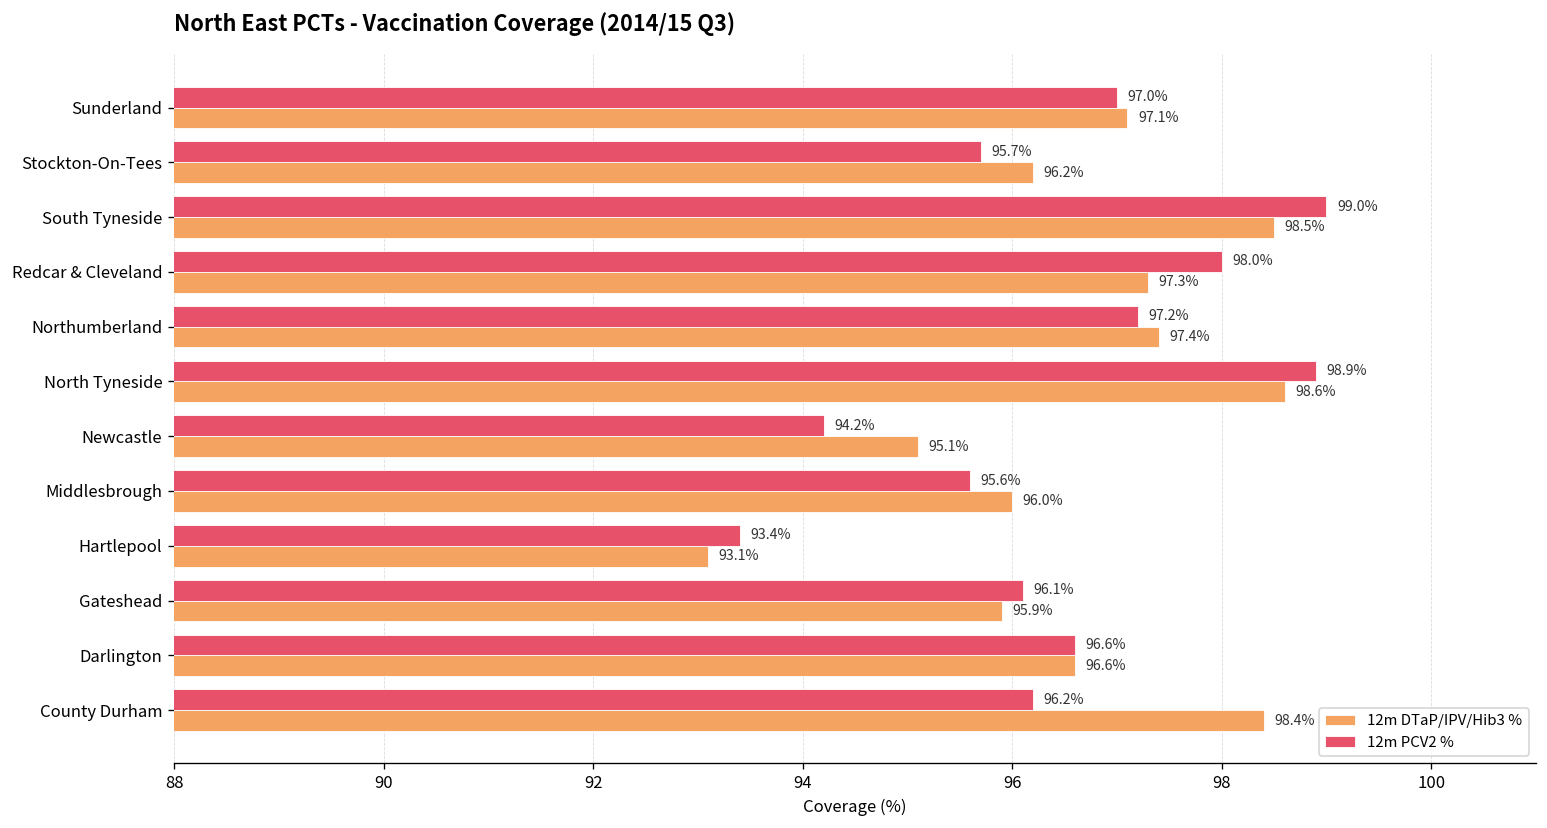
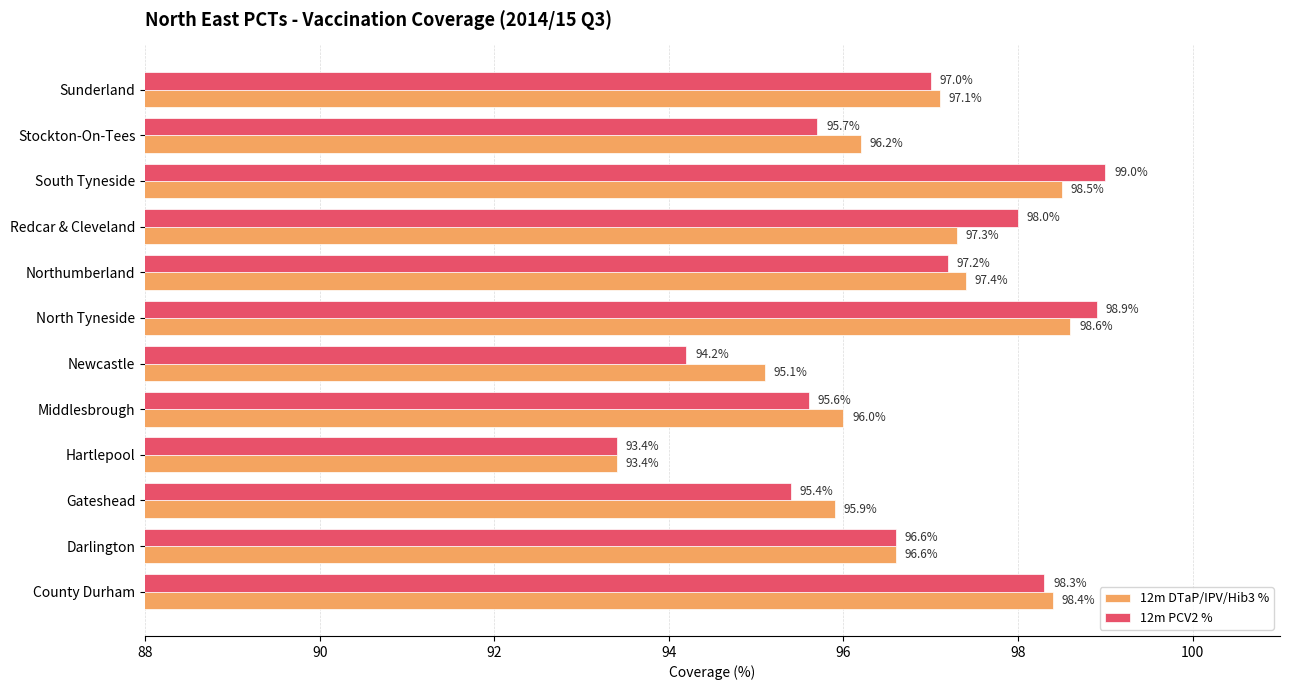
  {
    "12m DTaP/IPV/Hib3 %": {
      "Sunderland": "97.1%",
      "Stockton-On-Tees": "96.2%",
      "South Tyneside": "98.5%",
      "Redcar & Cleveland": "97.3%",
      "Northumberland": "97.4%",
      "North Tyneside": "98.6%",
      "Newcastle": "95.1%",
      "Middlesbrough": "96.0%",
-     "Hartlepool": "93.1%",
+     "Hartlepool": "93.4%",
      "Gateshead": "95.9%",
      "Darlington": "96.6%",
      "County Durham": "98.4%"
    },
    "12m PCV2 %": {
      "Sunderland": "97.0%",
      "Stockton-On-Tees": "95.7%",
      "South Tyneside": "99.0%",
      "Redcar & Cleveland": "98.0%",
      "Northumberland": "97.2%",
      "North Tyneside": "98.9%",
      "Newcastle": "94.2%",
      "Middlesbrough": "95.6%",
      "Hartlepool": "93.4%",
-     "Gateshead": "96.1%",
+     "Gateshead": "95.4%",
      "Darlington": "96.6%",
-     "County Durham": "96.2%"
+     "County Durham": "98.3%"
    }
  }
